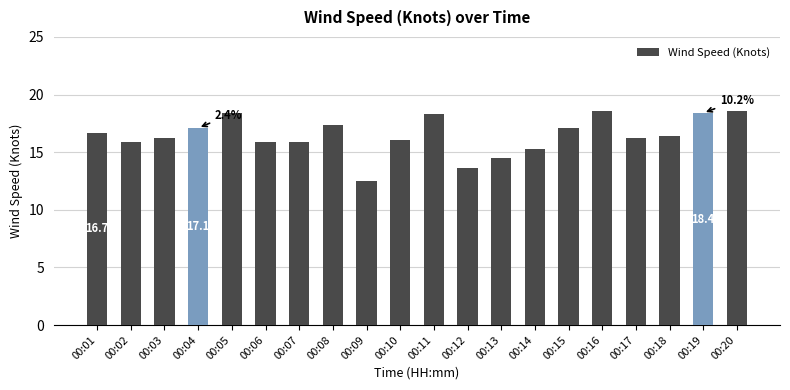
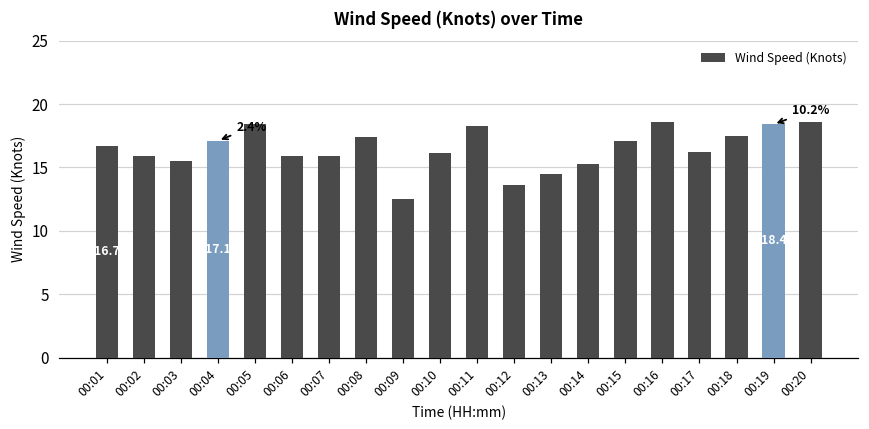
  {
    "00:02": 15.9,
-   "00:03": 16.2,
+   "00:03": 15.5,
    "00:06": 15.9,
    "00:07": 15.9,
    "00:08": 17.4,
    "00:09": 12.5,
    "00:10": 16.1,
    "00:11": 18.3,
    "00:12": 13.6,
    "00:13": 14.5,
    "00:14": 15.3,
    "00:15": 17.1,
    "00:16": 18.6,
    "00:17": 16.2,
-   "00:18": 16.4
+   "00:18": 17.5
  }
